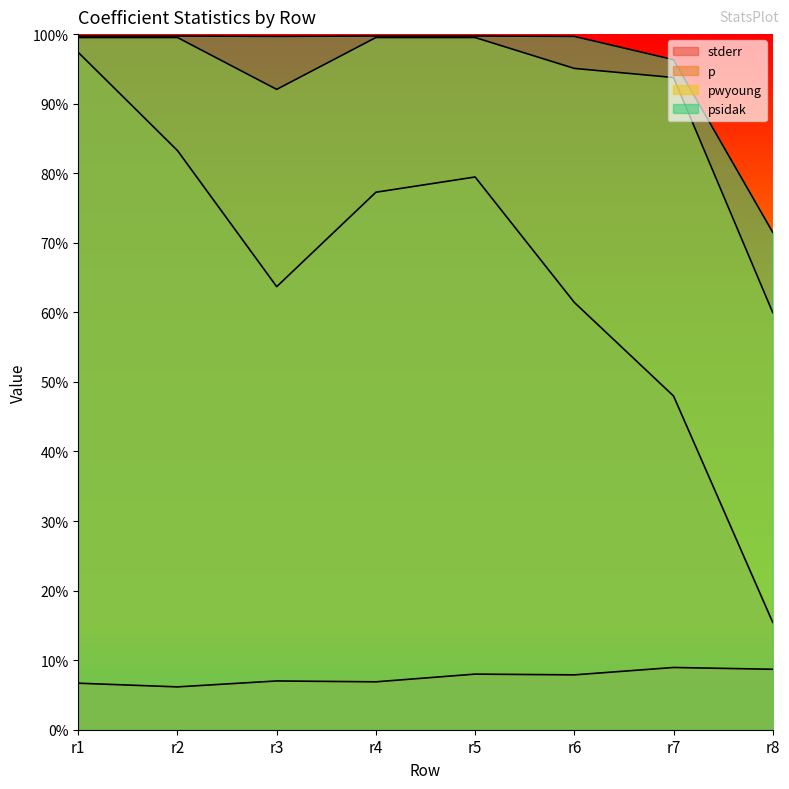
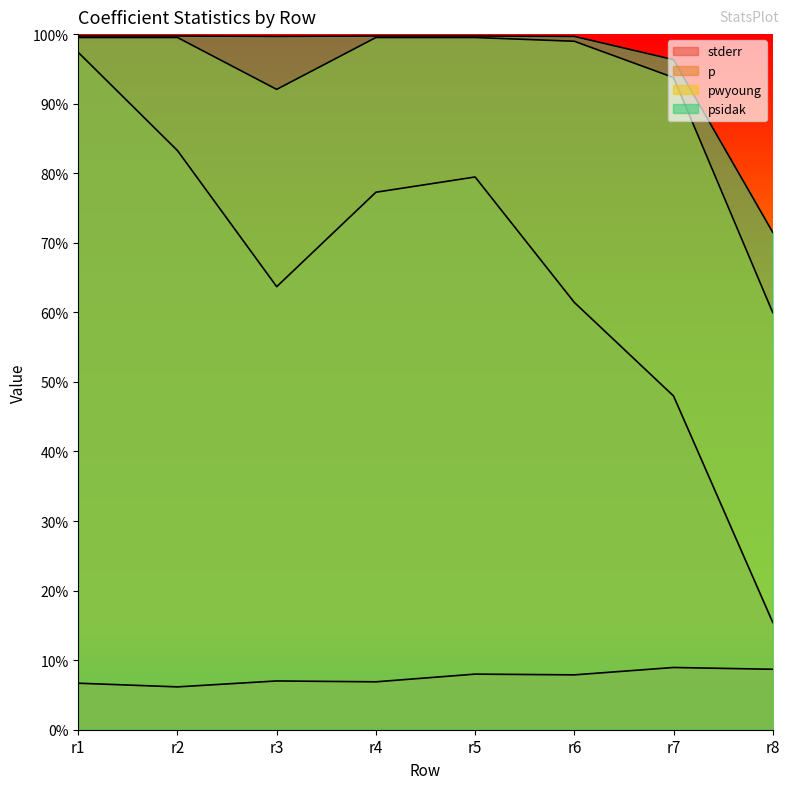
  {
    "pwyoung": {
      "r3": "92%",
-     "r6": "95%",
+     "r6": "99%",
      "r8": "60%"
    },
    "psidak": {
      "r3": "100%",
      "r6": "100%",
      "r8": "72%"
    }
  }
